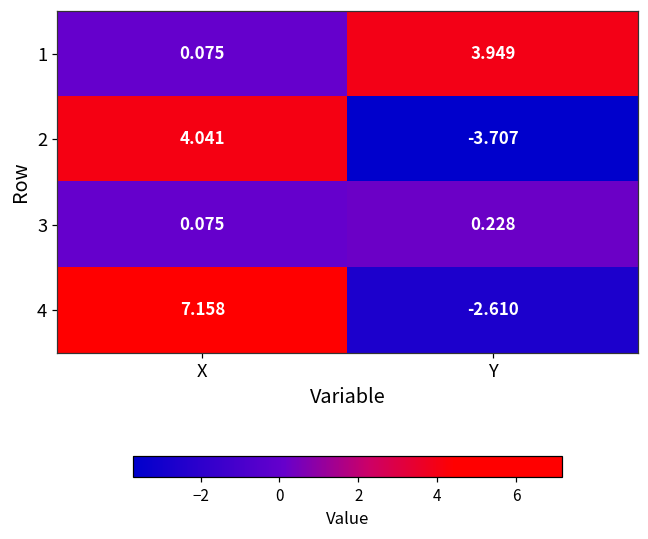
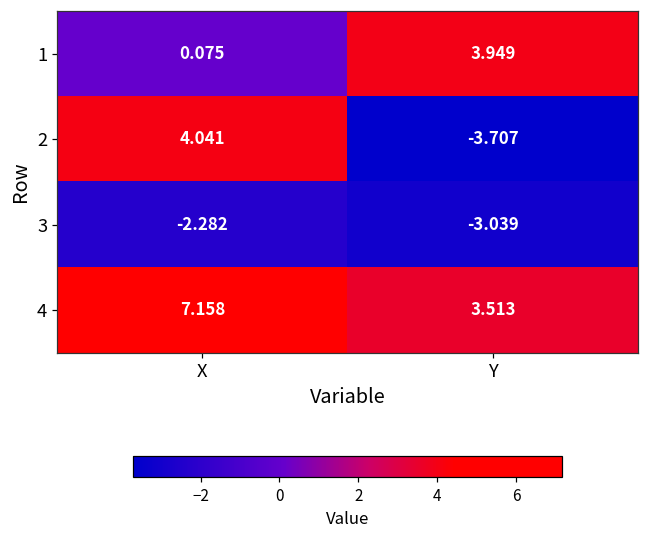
  {
    "1": {
      "X": 0.075,
      "Y": 3.949
    },
    "2": {
      "X": 4.041,
      "Y": -3.707
    },
    "3": {
-     "X": 0.075,
-     "Y": 0.228
+     "X": -2.282,
+     "Y": -3.039
    },
    "4": {
      "X": 7.158,
-     "Y": -2.610
+     "Y": 3.513
    }
  }
